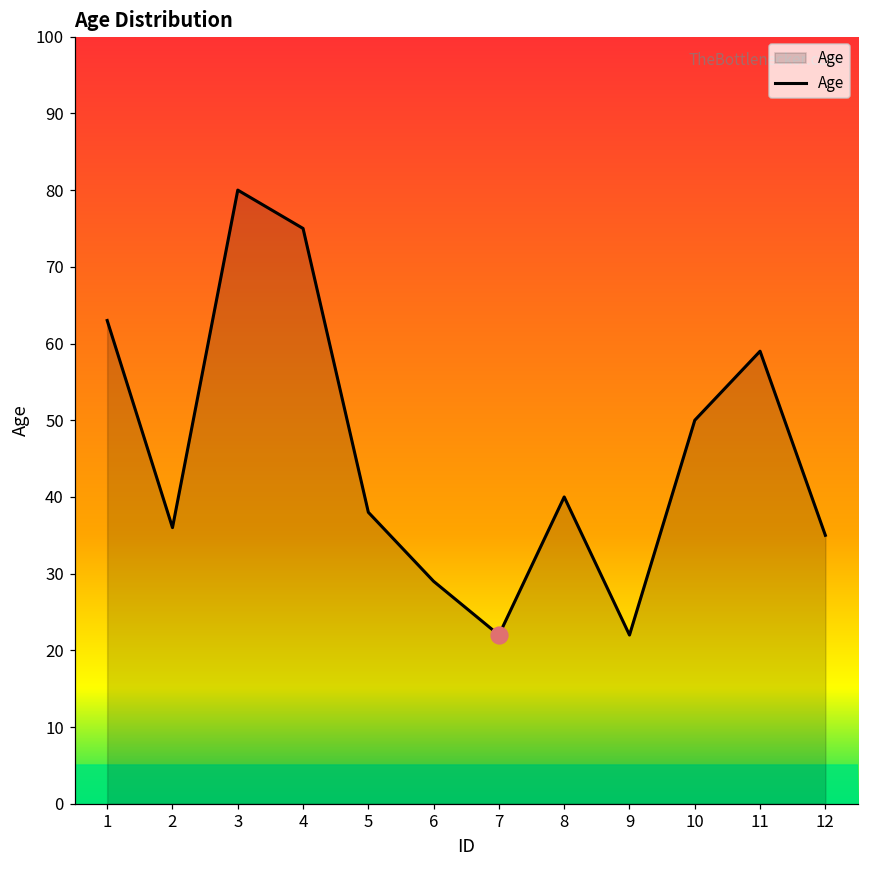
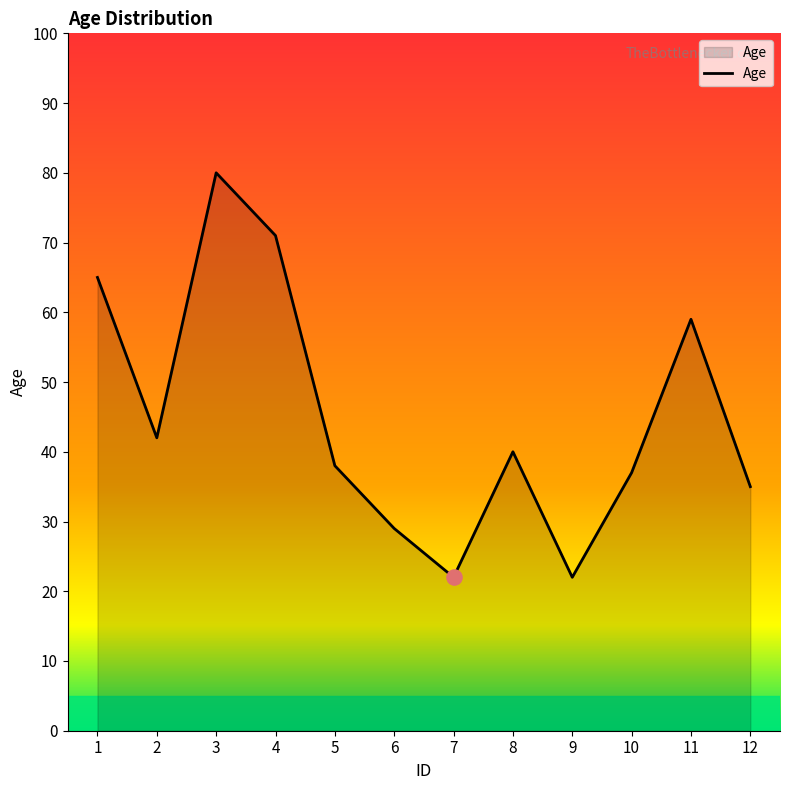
  {
    "Age": {
-     "1": 63,
-     "2": 36,
+     "1": 65,
+     "2": 42,
      "3": 80,
-     "4": 75,
+     "4": 71,
      "5": 38,
      "6": 29,
      "8": 40,
      "9": 22,
-     "10": 50,
+     "10": 37,
      "11": 59,
      "12": 35
    }
  }
